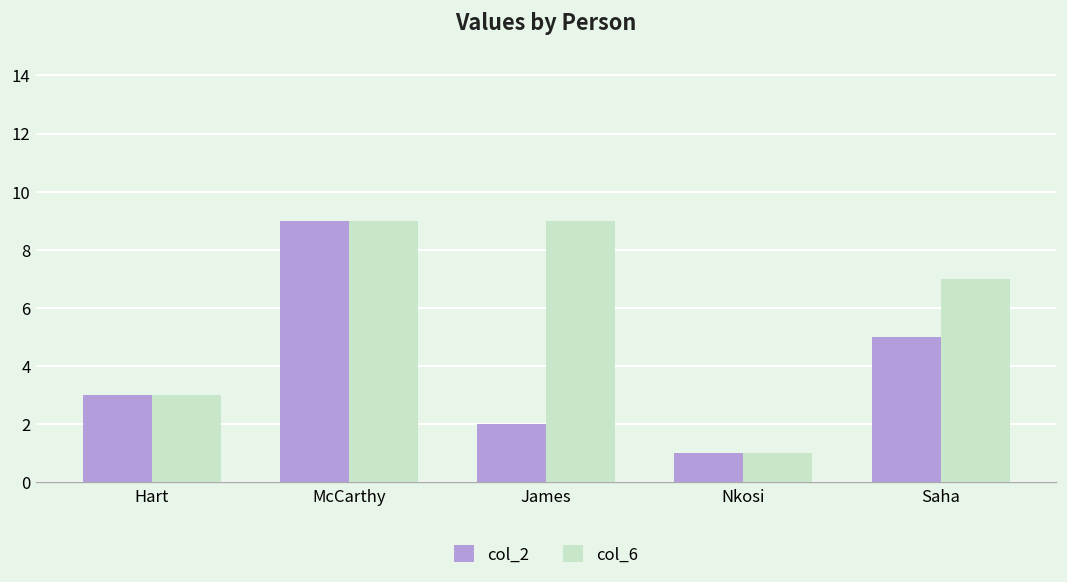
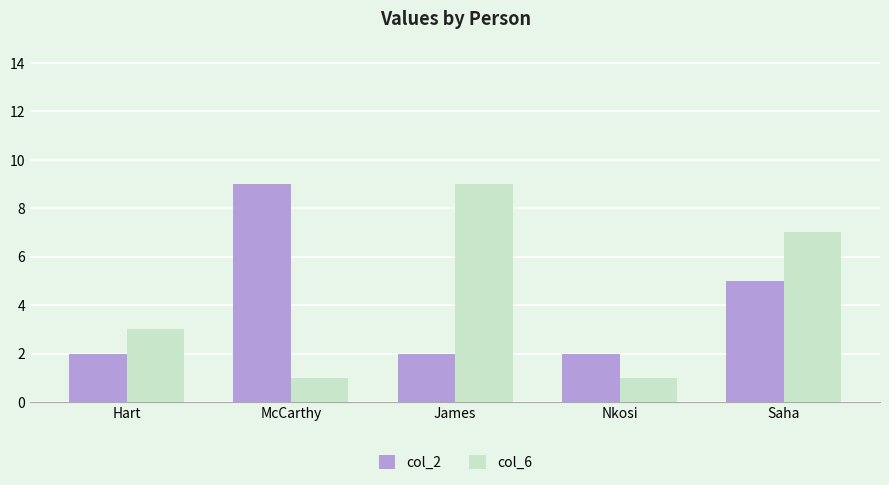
  {
    "col_2": {
-     "Hart": 3,
+     "Hart": 2,
      "McCarthy": 9,
      "James": 2,
-     "Nkosi": 1,
+     "Nkosi": 2,
      "Saha": 5
    },
    "col_6": {
      "Hart": 3,
-     "McCarthy": 9,
+     "McCarthy": 1,
      "James": 9,
      "Nkosi": 1,
      "Saha": 7
    }
  }
